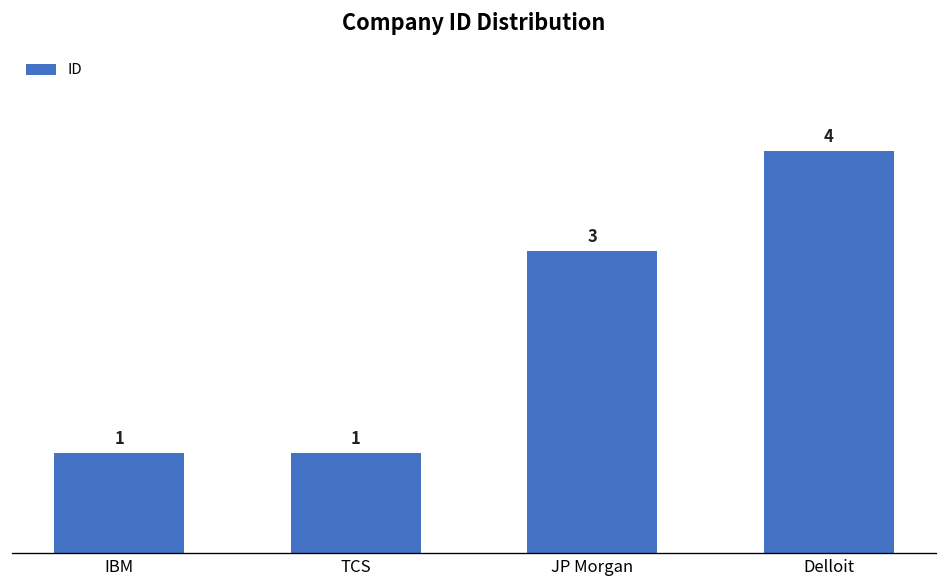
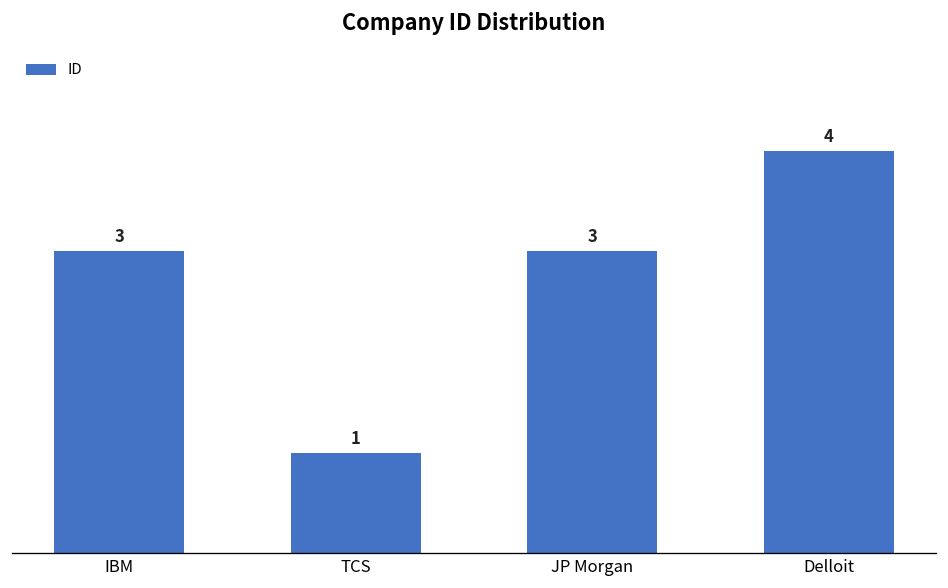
  {
-   "IBM": 1,
+   "IBM": 3,
    "TCS": 1,
    "JP Morgan": 3,
    "Delloit": 4
  }
